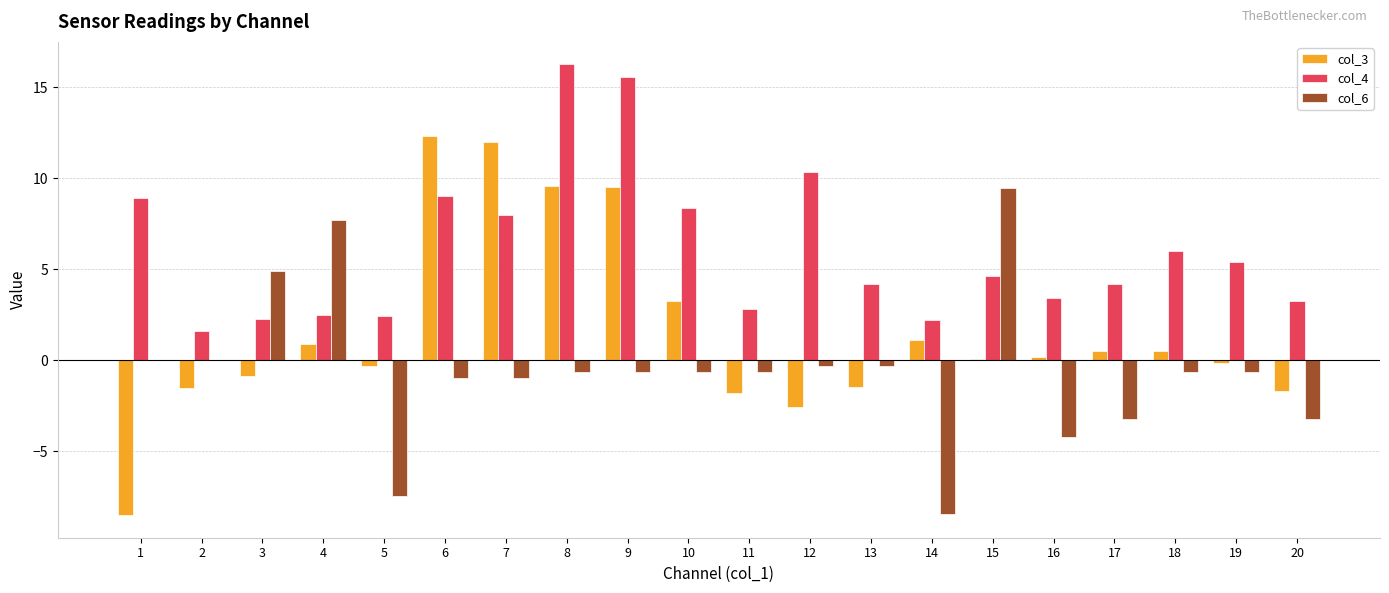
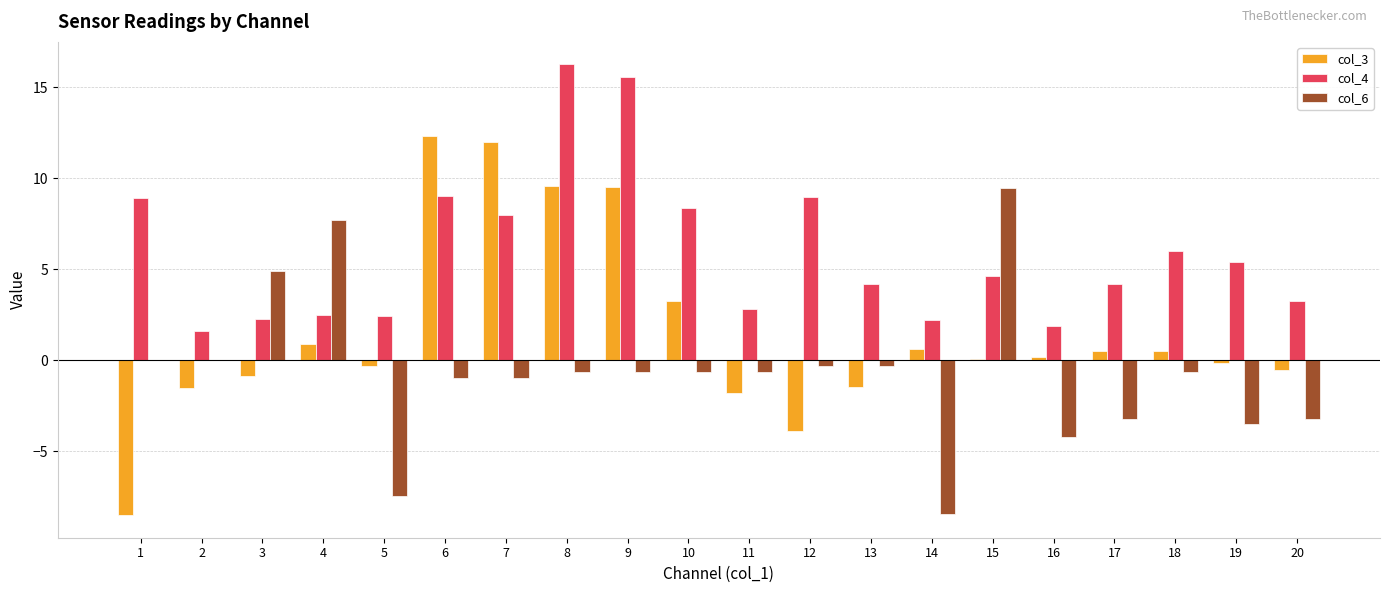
  {
    "col_3": {
      "1": -8.5,
      "2": -1.6,
      "3": -0.9,
      "4": 0.9,
      "5": -0.4,
      "6": 12.3,
      "7": 12.0,
      "8": 9.6,
      "9": 9.5,
      "10": 3.3,
      "11": -1.8,
-     "12": -2.6,
+     "12": -3.9,
      "13": -1.5,
-     "14": 1.1,
+     "14": 0.6,
      "16": 0.2,
      "17": 0.5,
      "18": 0.5,
      "19": -0.2,
-     "20": -1.7
+     "20": -0.5
    },
    "col_4": {
      "1": 8.9,
      "2": 1.6,
      "3": 2.3,
      "4": 2.5,
      "5": 2.4,
      "6": 9.0,
      "7": 8.0,
      "8": 16.3,
      "9": 15.6,
      "10": 8.4,
      "11": 2.8,
-     "12": 10.3,
+     "12": 9.0,
      "13": 4.2,
      "14": 2.2,
      "15": 4.6,
-     "16": 3.4,
+     "16": 1.9,
      "17": 4.2,
      "18": 6.0,
      "19": 5.4,
      "20": 3.2
    },
    "col_6": {
      "1": 0.0,
      "2": 0.0,
      "3": 4.9,
      "4": 7.7,
      "5": -7.5,
      "6": -1.0,
      "7": -1.0,
      "8": -0.6,
      "9": -0.6,
      "10": -0.6,
      "11": -0.6,
      "12": -0.3,
      "13": -0.3,
      "14": -8.4,
      "15": 9.4,
      "16": -4.2,
      "17": -3.3,
      "18": -0.6,
-     "19": -0.6,
+     "19": -3.5,
      "20": -3.3
    }
  }
